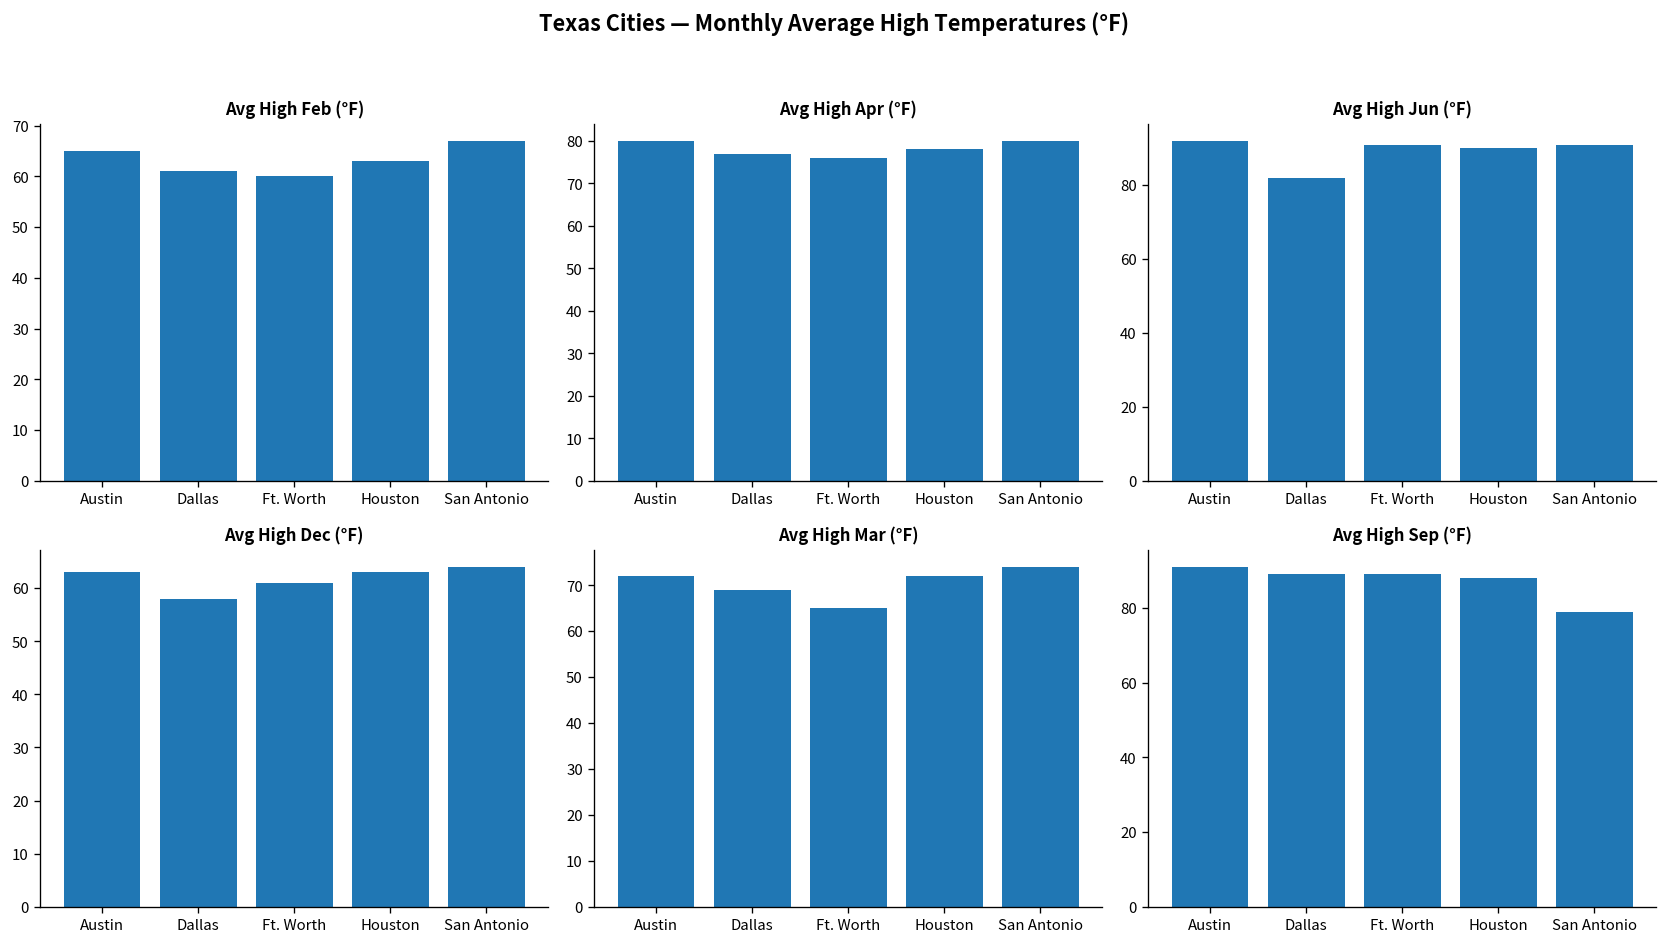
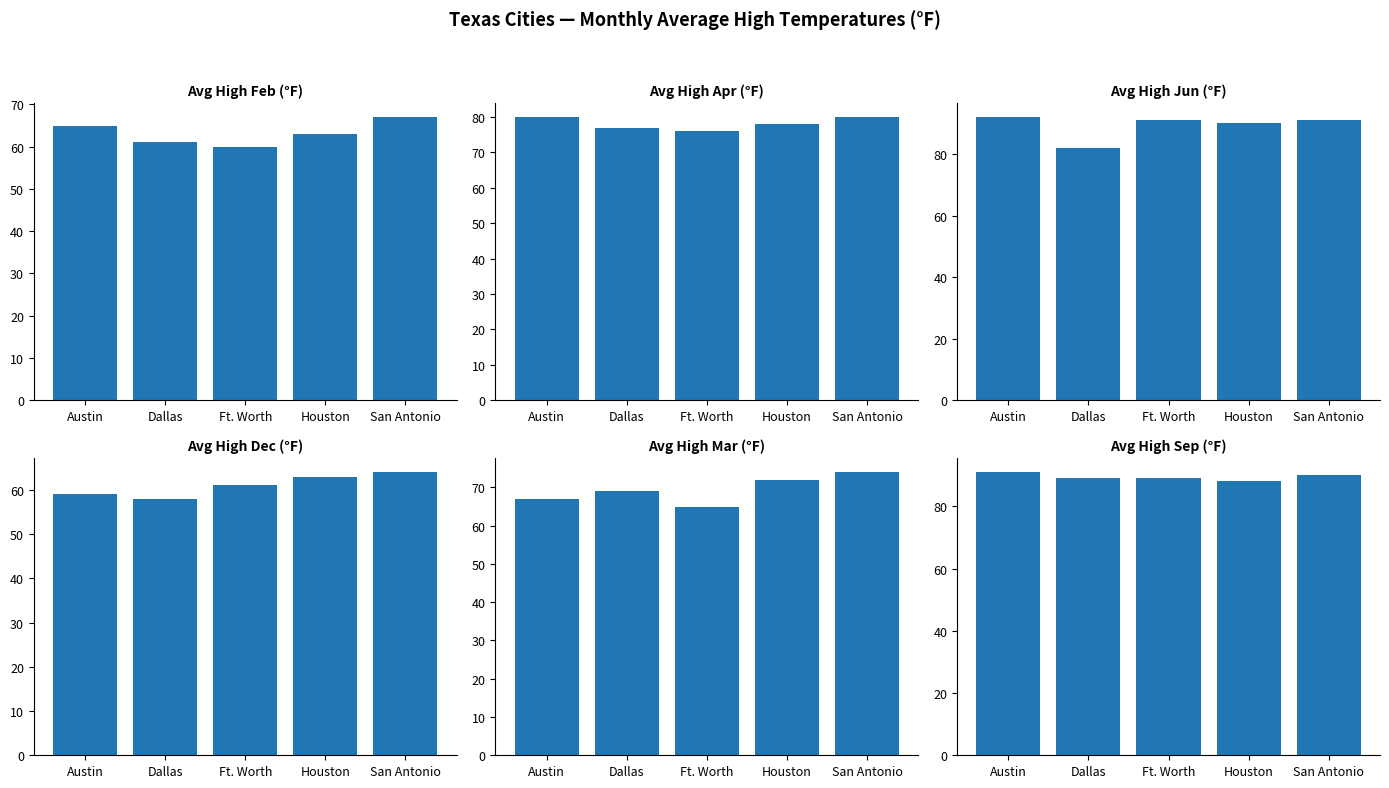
  {
    "Avg High Feb (°F)": {
      "Austin": 65,
      "Dallas": 61,
      "Ft. Worth": 60,
      "Houston": 63,
      "San Antonio": 67
    },
    "Avg High Apr (°F)": {
      "Austin": 80,
      "Dallas": 77,
      "Ft. Worth": 76,
      "Houston": 78,
      "San Antonio": 80
    },
    "Avg High Jun (°F)": {
      "Austin": 92,
      "Dallas": 82,
      "Ft. Worth": 91,
      "Houston": 90,
      "San Antonio": 91
    },
    "Avg High Dec (°F)": {
-     "Austin": 63,
+     "Austin": 59,
      "Dallas": 58,
      "Ft. Worth": 61,
      "Houston": 63,
      "San Antonio": 64
    },
    "Avg High Mar (°F)": {
-     "Austin": 72,
+     "Austin": 67,
      "Dallas": 69,
      "Ft. Worth": 65,
      "Houston": 72,
      "San Antonio": 74
    },
    "Avg High Sep (°F)": {
      "Austin": 91,
      "Dallas": 89,
      "Ft. Worth": 89,
      "Houston": 88,
-     "San Antonio": 79
+     "San Antonio": 90
    }
  }
